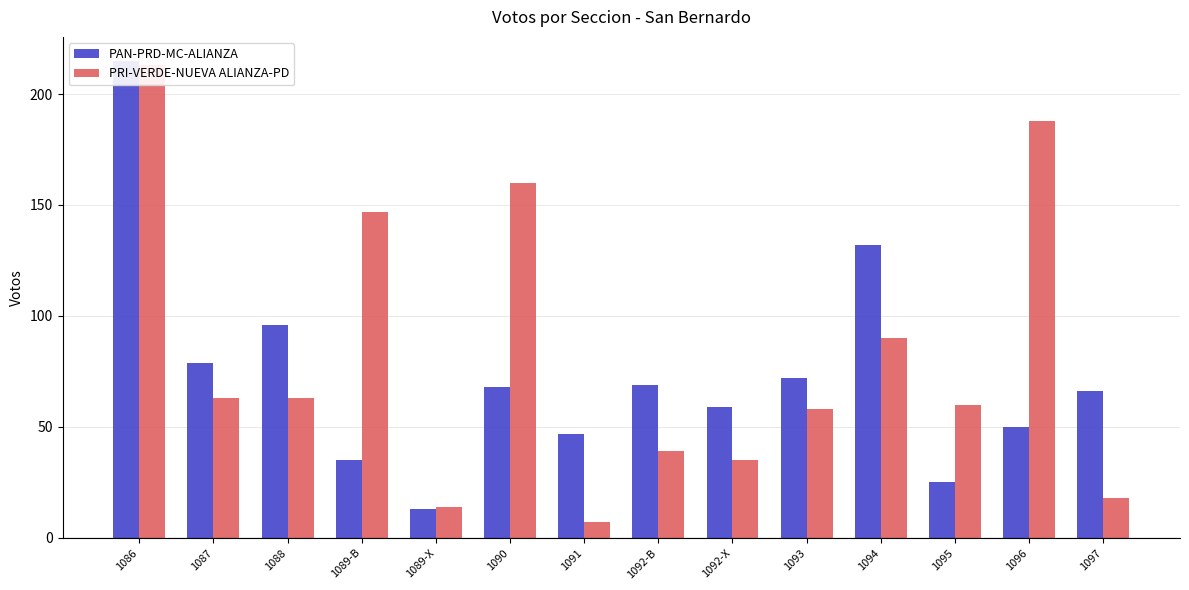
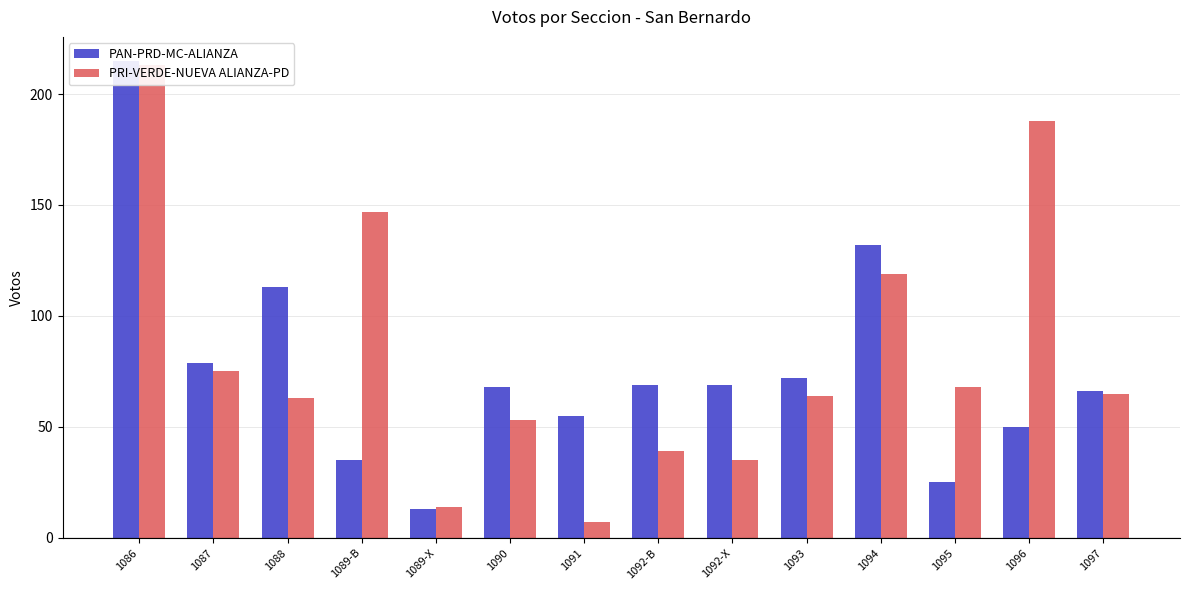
  {
    "PAN-PRD-MC-ALIANZA": {
      "1087": 79,
-     "1088": 96,
+     "1088": 113,
      "1089-B": 35,
      "1089-X": 13,
      "1090": 68,
-     "1091": 47,
+     "1091": 55,
      "1092-B": 69,
-     "1092-X": 59,
+     "1092-X": 69,
      "1093": 72,
      "1094": 132,
      "1095": 25,
      "1096": 50,
      "1097": 66
    },
    "PRI-VERDE-NUEVA ALIANZA-PD": {
-     "1087": 63,
+     "1087": 75,
      "1088": 63,
      "1089-B": 147,
      "1089-X": 14,
-     "1090": 160,
+     "1090": 53,
      "1091": 7,
      "1092-B": 39,
      "1092-X": 35,
-     "1093": 58,
-     "1094": 90,
-     "1095": 60,
+     "1093": 64,
+     "1094": 119,
+     "1095": 68,
      "1096": 188,
-     "1097": 18
+     "1097": 65
    }
  }
